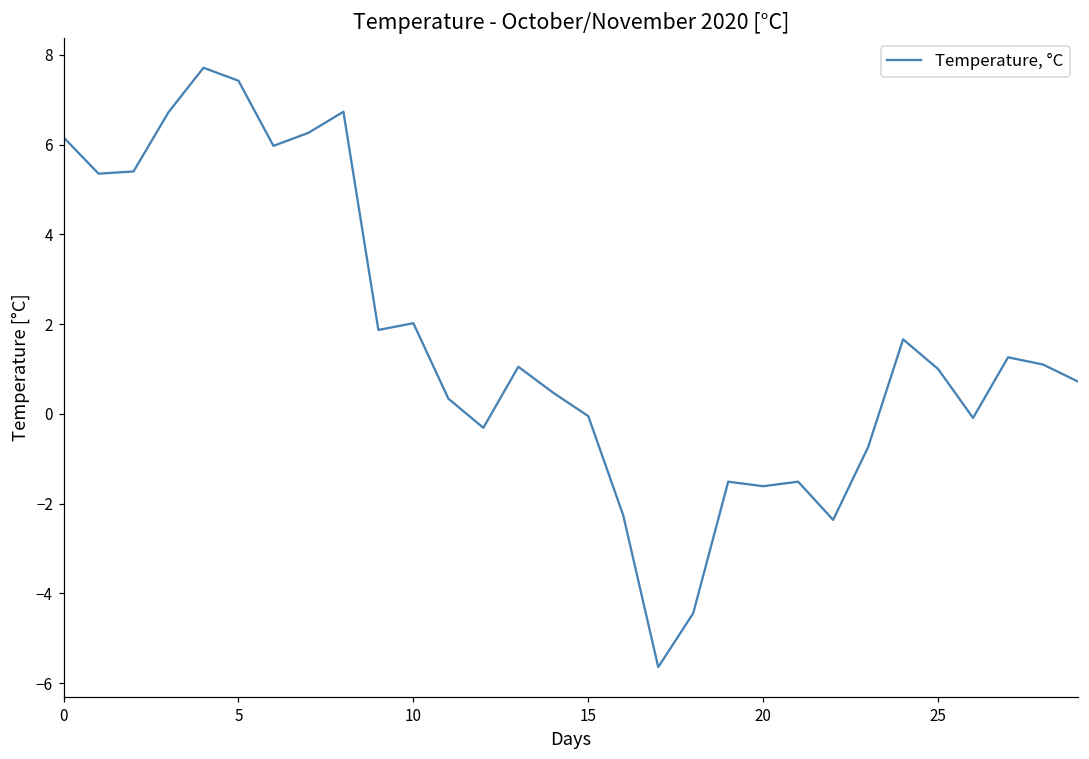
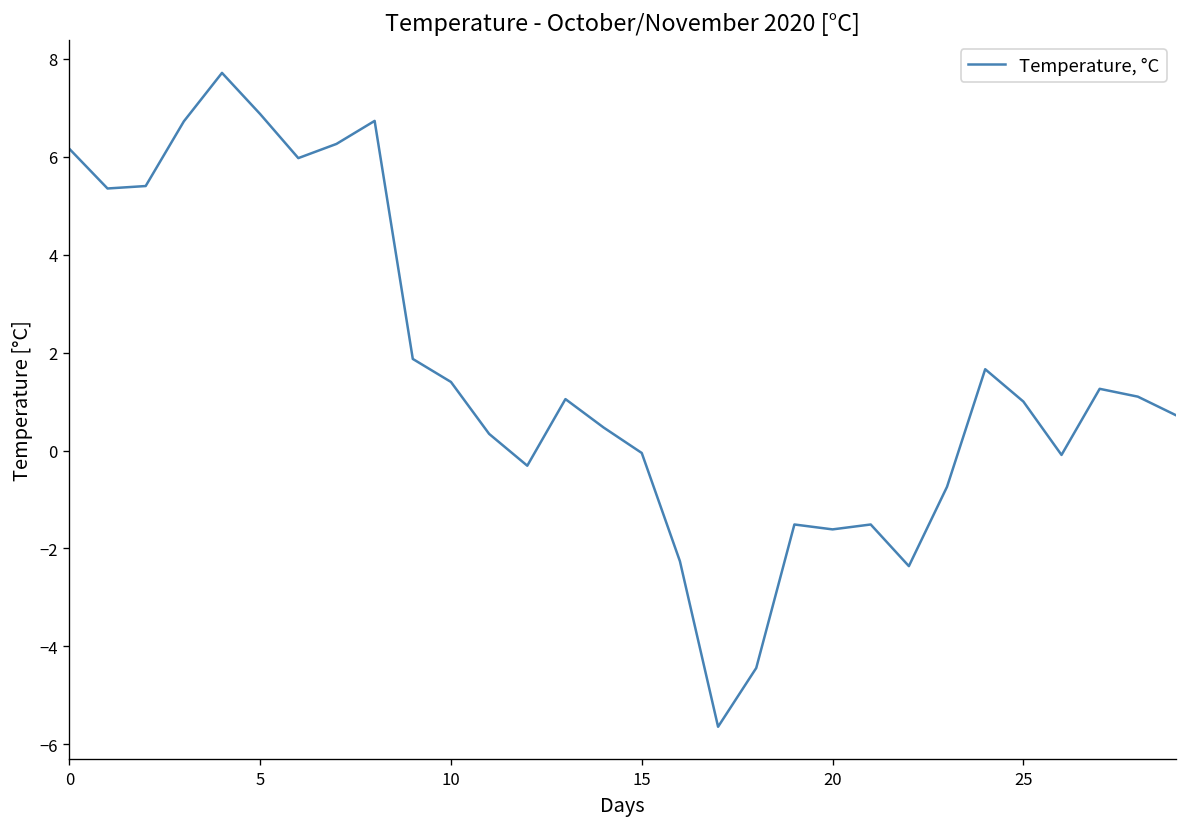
  {
    "0": 6.2,
-   "5": 7.4,
-   "10": 2.0,
+   "5": 6.9,
+   "10": 1.4,
    "15": -0.1,
    "20": -1.6,
    "25": 1.0
  }
